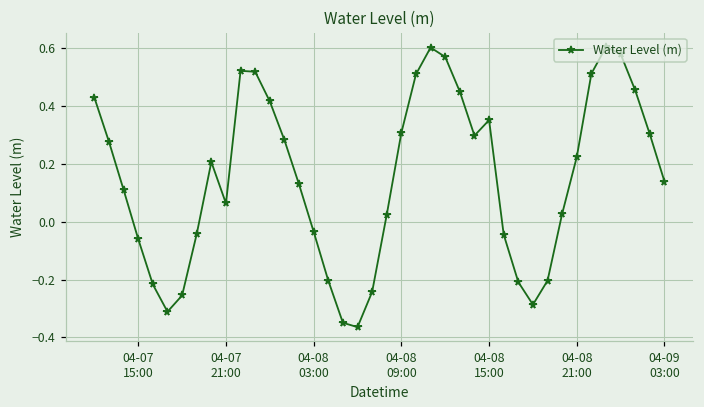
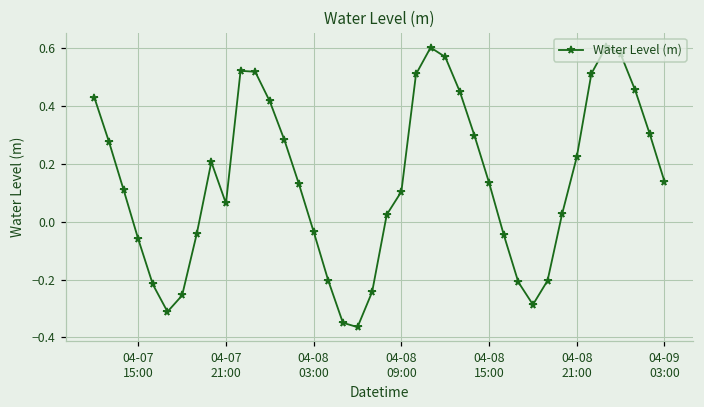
  {
    "04-07 15:00": -0.06,
    "04-07 21:00": 0.06,
    "04-08 03:00": -0.03,
-   "04-08 09:00": 0.31,
-   "04-08 15:00": 0.35,
+   "04-08 09:00": 0.10,
+   "04-08 15:00": 0.13,
    "04-08 21:00": 0.22,
    "04-09 03:00": 0.14
  }
